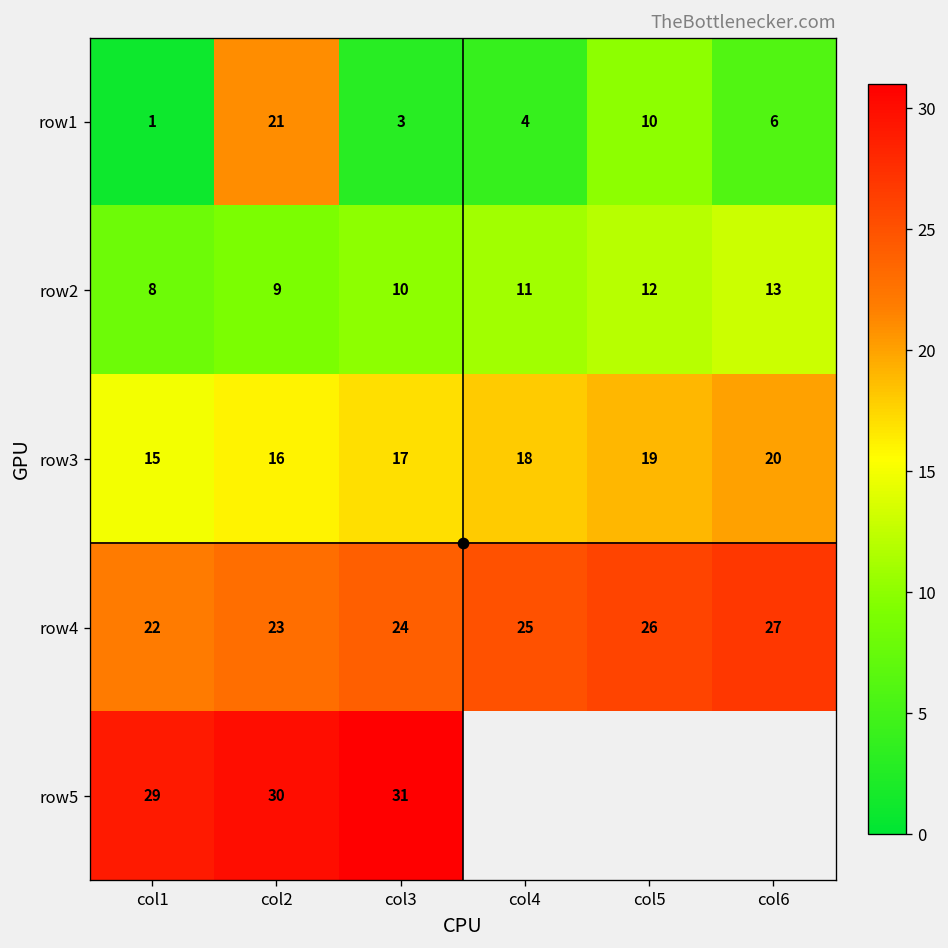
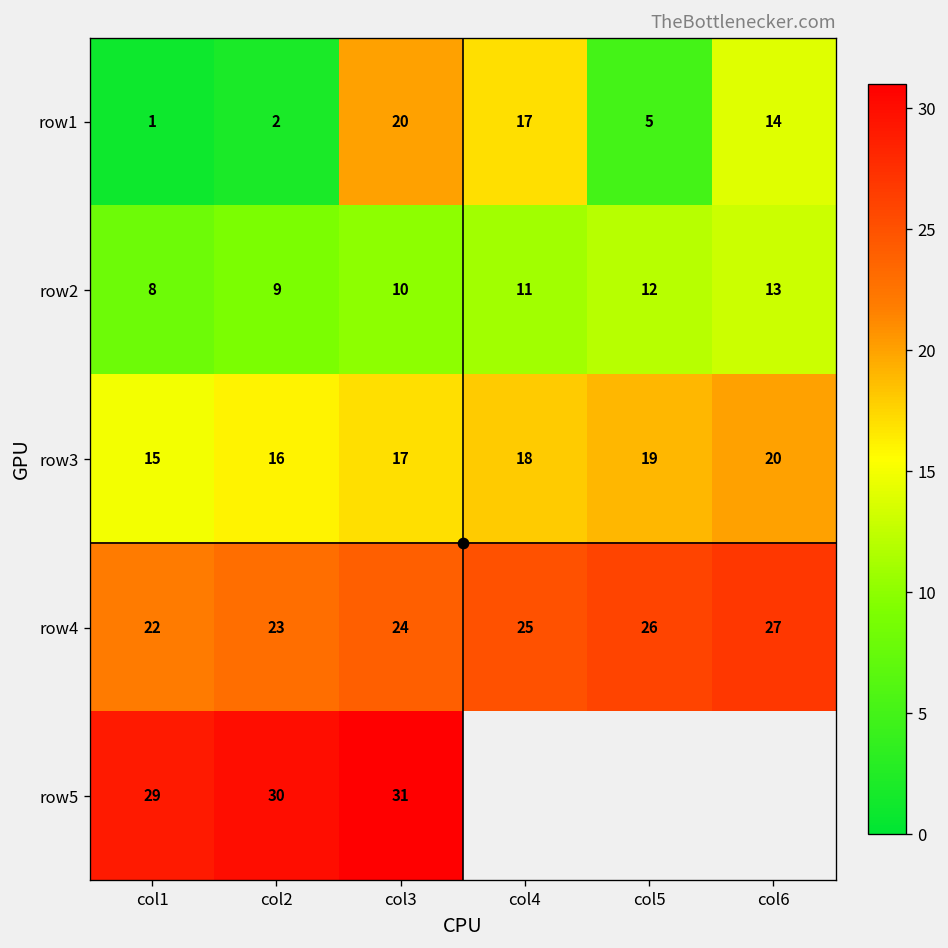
  {
    "row1": {
      "col1": 1,
-     "col2": 21,
-     "col3": 3,
-     "col4": 4,
-     "col5": 10,
-     "col6": 6
+     "col2": 2,
+     "col3": 20,
+     "col4": 17,
+     "col5": 5,
+     "col6": 14
    },
    "row2": {
      "col1": 8,
      "col2": 9,
      "col3": 10,
      "col4": 11,
      "col5": 12,
      "col6": 13
    },
    "row3": {
      "col1": 15,
      "col2": 16,
      "col3": 17,
      "col4": 18,
      "col5": 19,
      "col6": 20
    },
    "row4": {
      "col1": 22,
      "col2": 23,
      "col3": 24,
      "col4": 25,
      "col5": 26,
      "col6": 27
    },
    "row5": {
      "col1": 29,
      "col2": 30,
      "col3": 31
    }
  }
